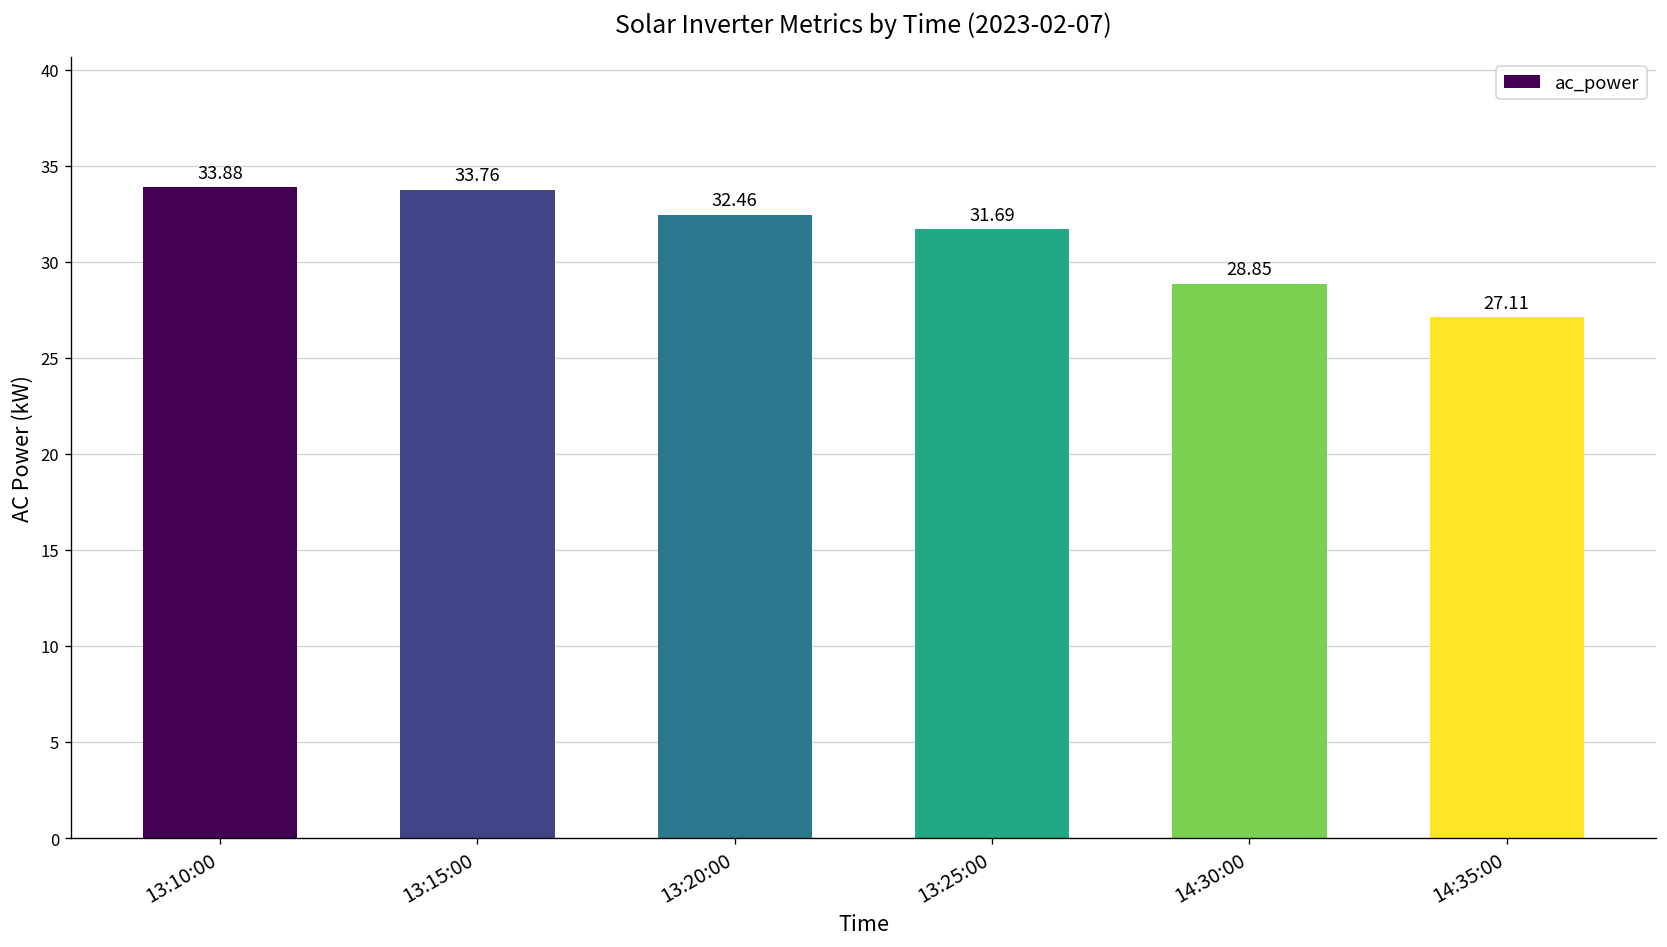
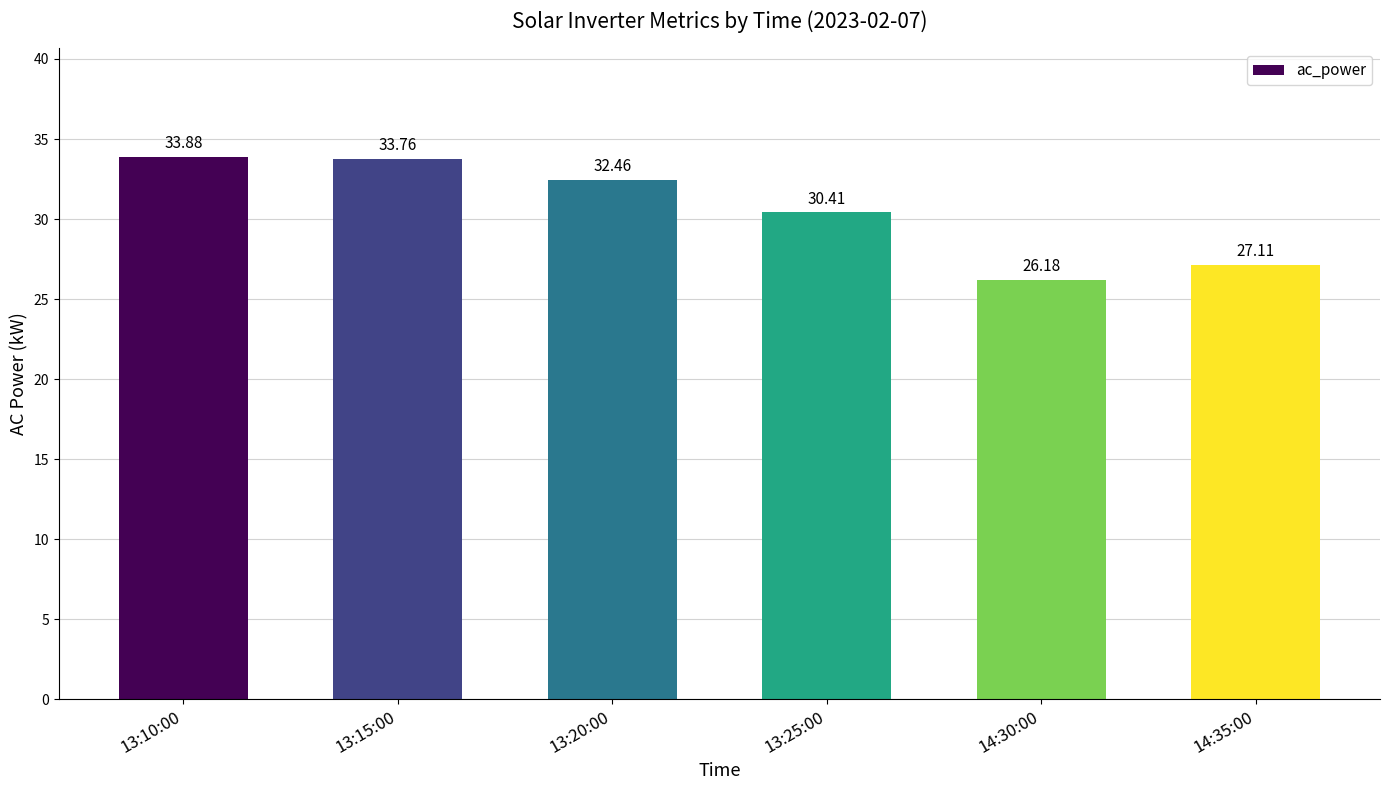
  {
    "13:10:00": 33.88,
    "13:15:00": 33.76,
    "13:20:00": 32.46,
-   "13:25:00": 31.69,
-   "14:30:00": 28.85,
+   "13:25:00": 30.41,
+   "14:30:00": 26.18,
    "14:35:00": 27.11
  }
